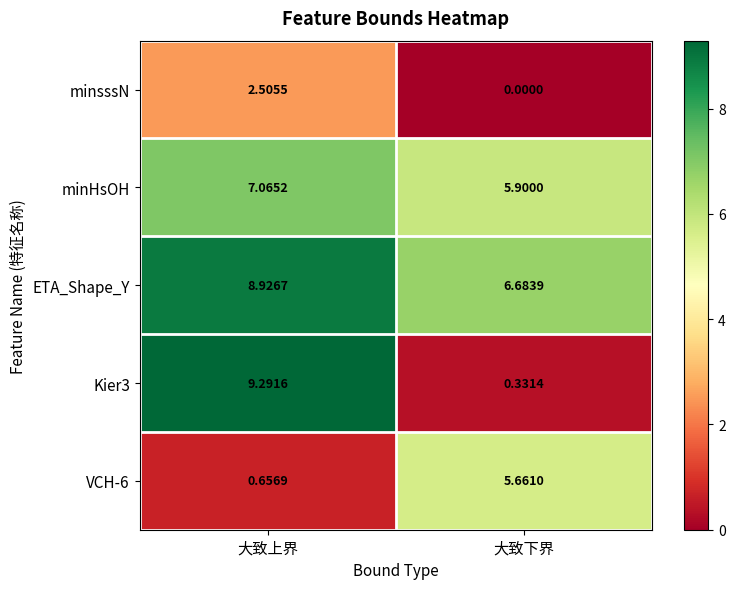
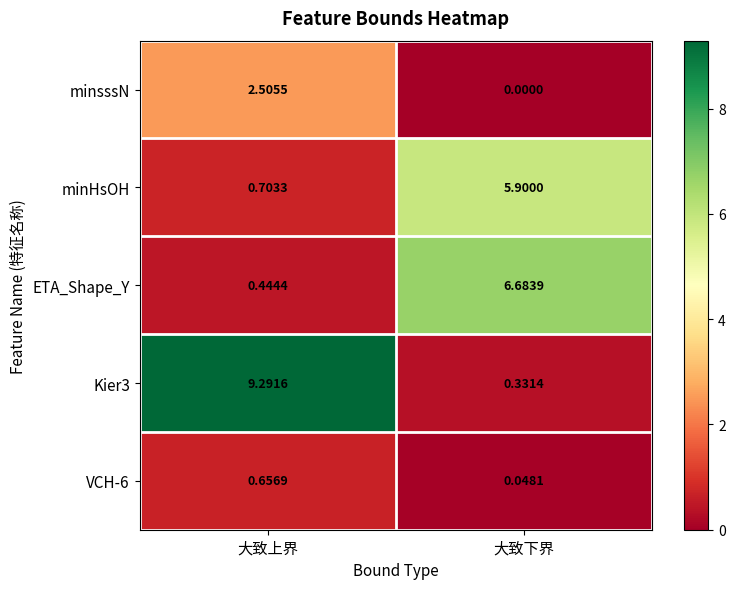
  {
    "minsssN": {
      "大致上界": 2.5055,
      "大致下界": 0.0000
    },
    "minHsOH": {
-     "大致上界": 7.0652,
+     "大致上界": 0.7033,
      "大致下界": 5.9000
    },
    "ETA_Shape_Y": {
-     "大致上界": 8.9267,
+     "大致上界": 0.4444,
      "大致下界": 6.6839
    },
    "Kier3": {
      "大致上界": 9.2916,
      "大致下界": 0.3314
    },
    "VCH-6": {
      "大致上界": 0.6569,
-     "大致下界": 5.6610
+     "大致下界": 0.0481
    }
  }
